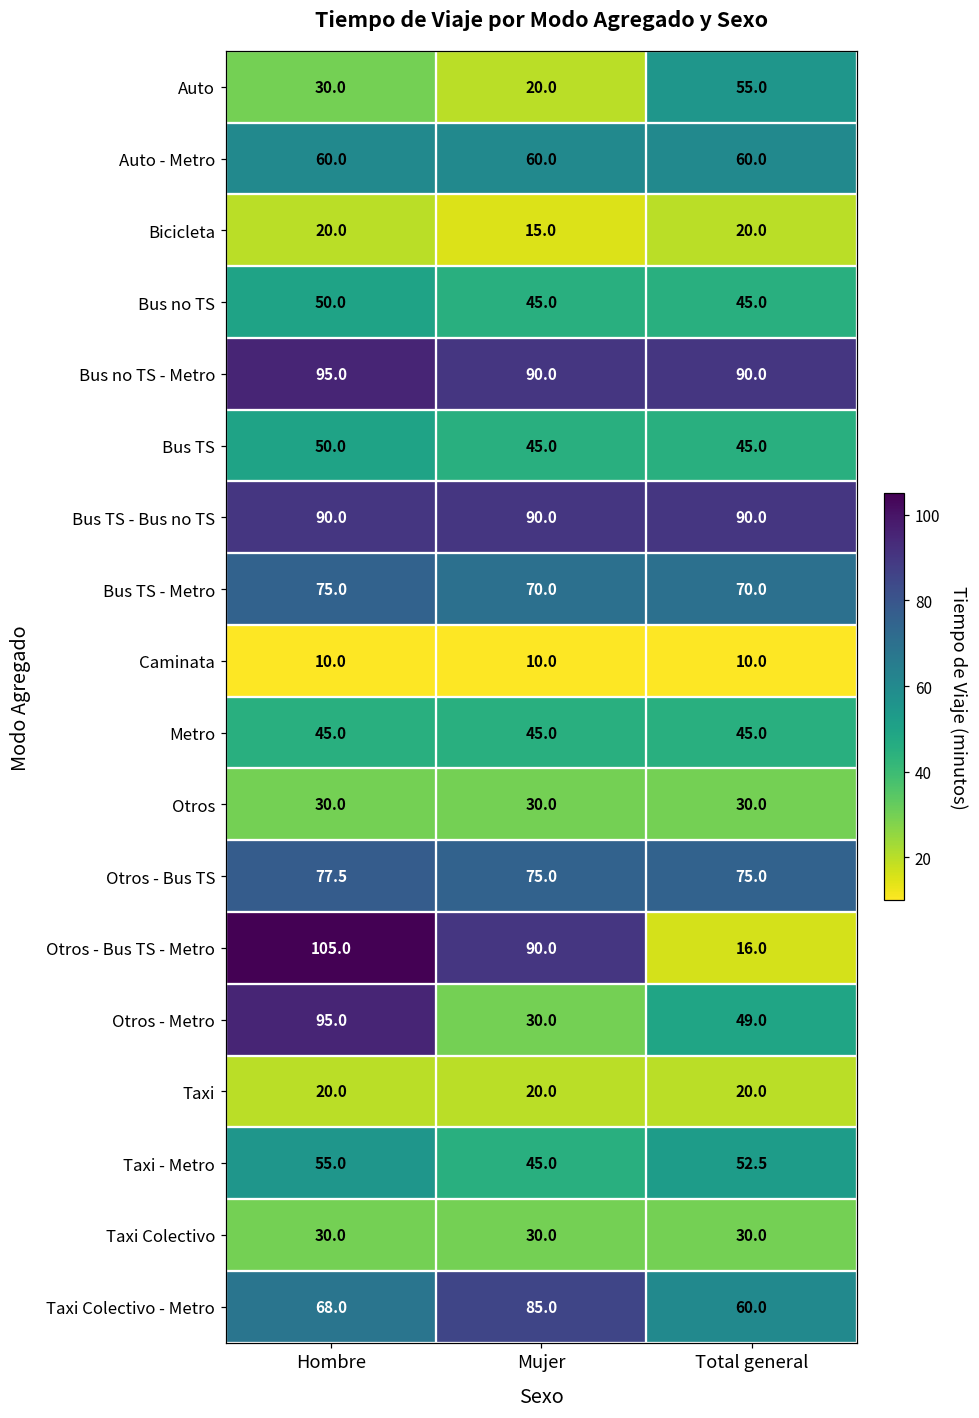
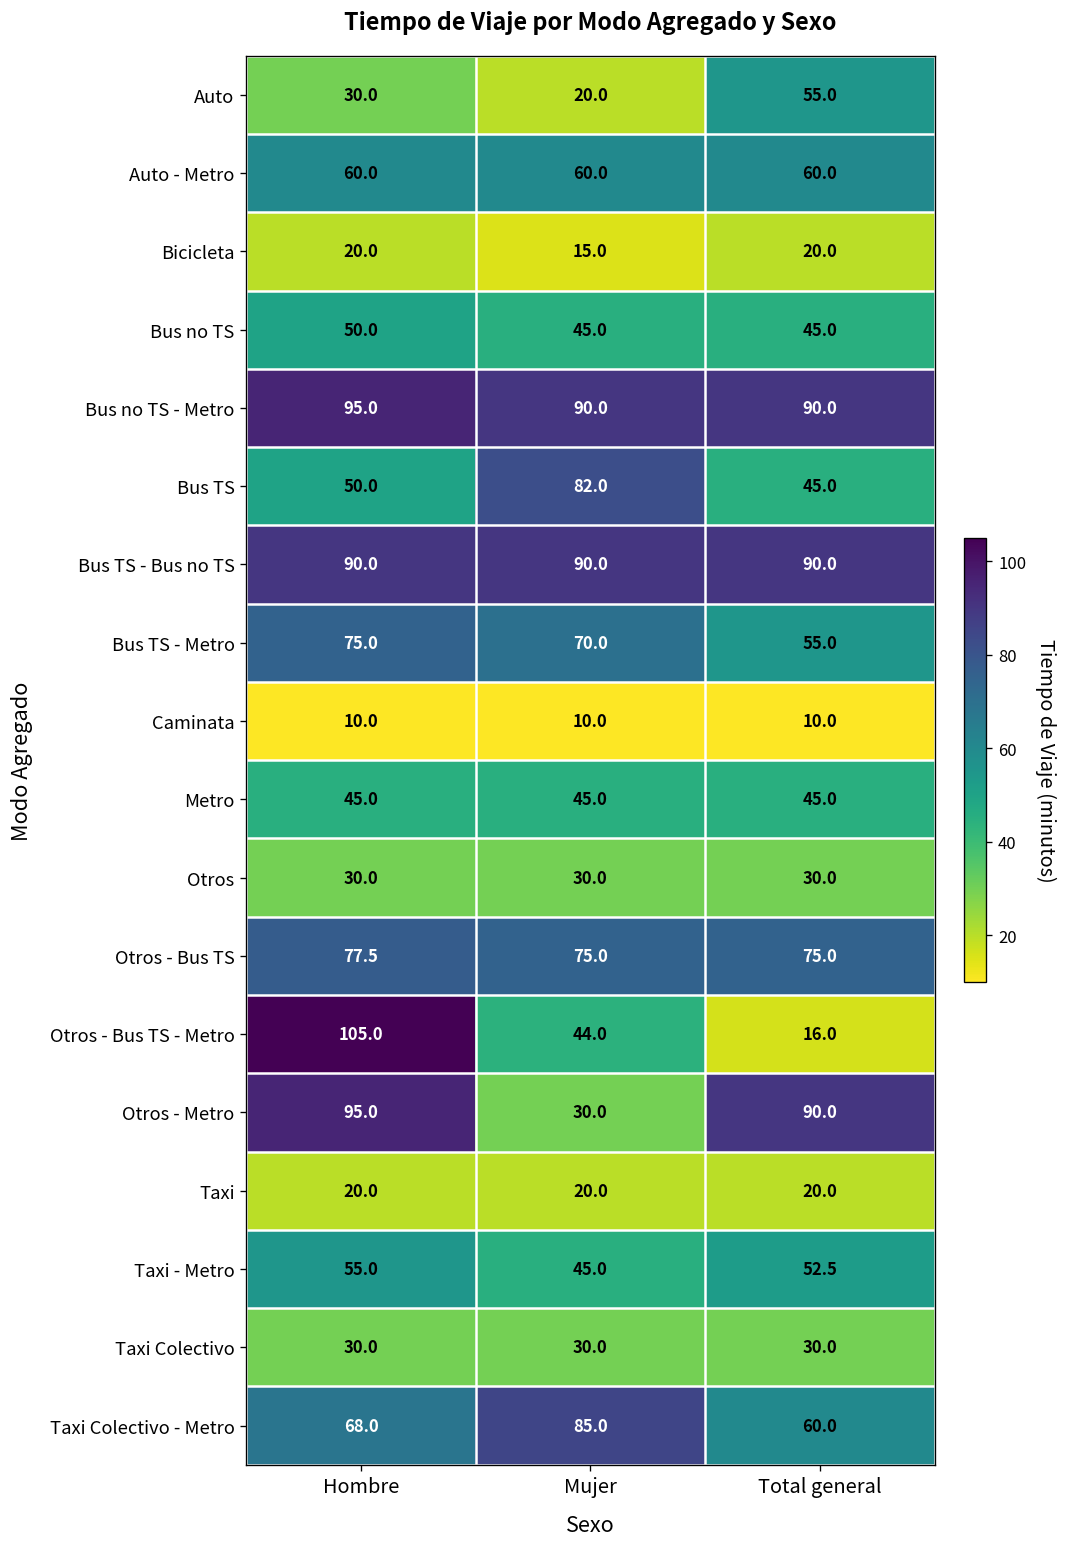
  {
    "Auto": {
      "Hombre": 30.0,
      "Mujer": 20.0,
      "Total general": 55.0
    },
    "Auto - Metro": {
      "Hombre": 60.0,
      "Mujer": 60.0,
      "Total general": 60.0
    },
    "Bicicleta": {
      "Hombre": 20.0,
      "Mujer": 15.0,
      "Total general": 20.0
    },
    "Bus no TS": {
      "Hombre": 50.0,
      "Mujer": 45.0,
      "Total general": 45.0
    },
    "Bus no TS - Metro": {
      "Hombre": 95.0,
      "Mujer": 90.0,
      "Total general": 90.0
    },
    "Bus TS": {
      "Hombre": 50.0,
-     "Mujer": 45.0,
+     "Mujer": 82.0,
      "Total general": 45.0
    },
    "Bus TS - Bus no TS": {
      "Hombre": 90.0,
      "Mujer": 90.0,
      "Total general": 90.0
    },
    "Bus TS - Metro": {
      "Hombre": 75.0,
      "Mujer": 70.0,
-     "Total general": 70.0
+     "Total general": 55.0
    },
    "Caminata": {
      "Hombre": 10.0,
      "Mujer": 10.0,
      "Total general": 10.0
    },
    "Metro": {
      "Hombre": 45.0,
      "Mujer": 45.0,
      "Total general": 45.0
    },
    "Otros": {
      "Hombre": 30.0,
      "Mujer": 30.0,
      "Total general": 30.0
    },
    "Otros - Bus TS": {
      "Hombre": 77.5,
      "Mujer": 75.0,
      "Total general": 75.0
    },
    "Otros - Bus TS - Metro": {
      "Hombre": 105.0,
-     "Mujer": 90.0,
+     "Mujer": 44.0,
      "Total general": 16.0
    },
    "Otros - Metro": {
      "Hombre": 95.0,
      "Mujer": 30.0,
-     "Total general": 49.0
+     "Total general": 90.0
    },
    "Taxi": {
      "Hombre": 20.0,
      "Mujer": 20.0,
      "Total general": 20.0
    },
    "Taxi - Metro": {
      "Hombre": 55.0,
      "Mujer": 45.0,
      "Total general": 52.5
    },
    "Taxi Colectivo": {
      "Hombre": 30.0,
      "Mujer": 30.0,
      "Total general": 30.0
    },
    "Taxi Colectivo - Metro": {
      "Hombre": 68.0,
      "Mujer": 85.0,
      "Total general": 60.0
    }
  }
